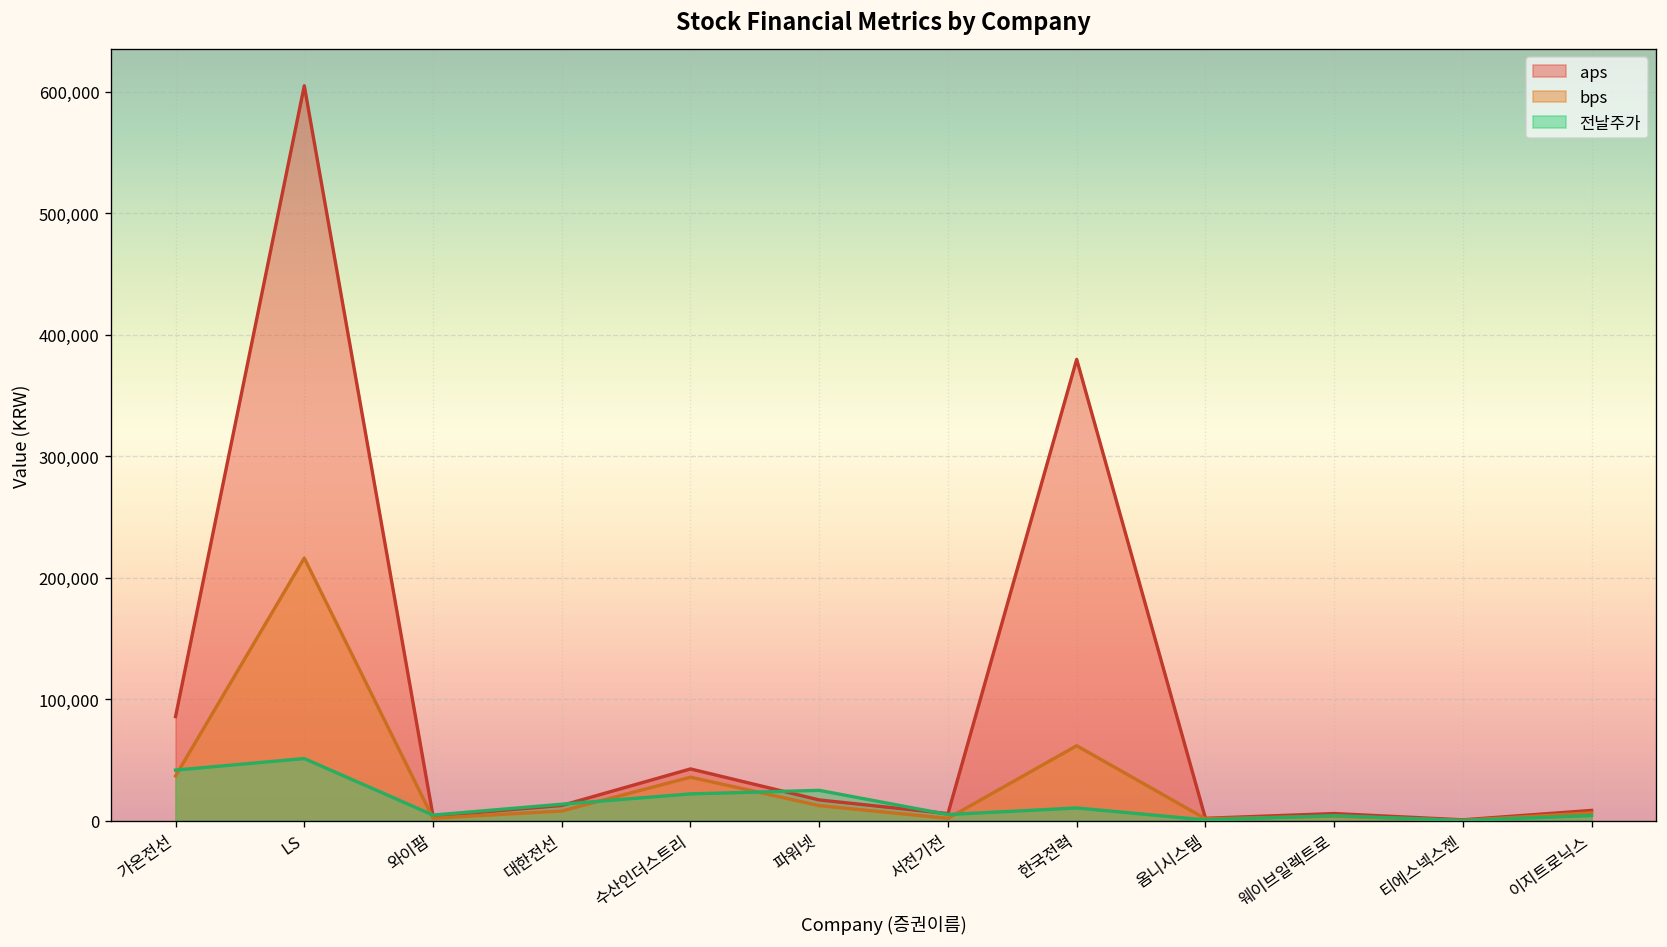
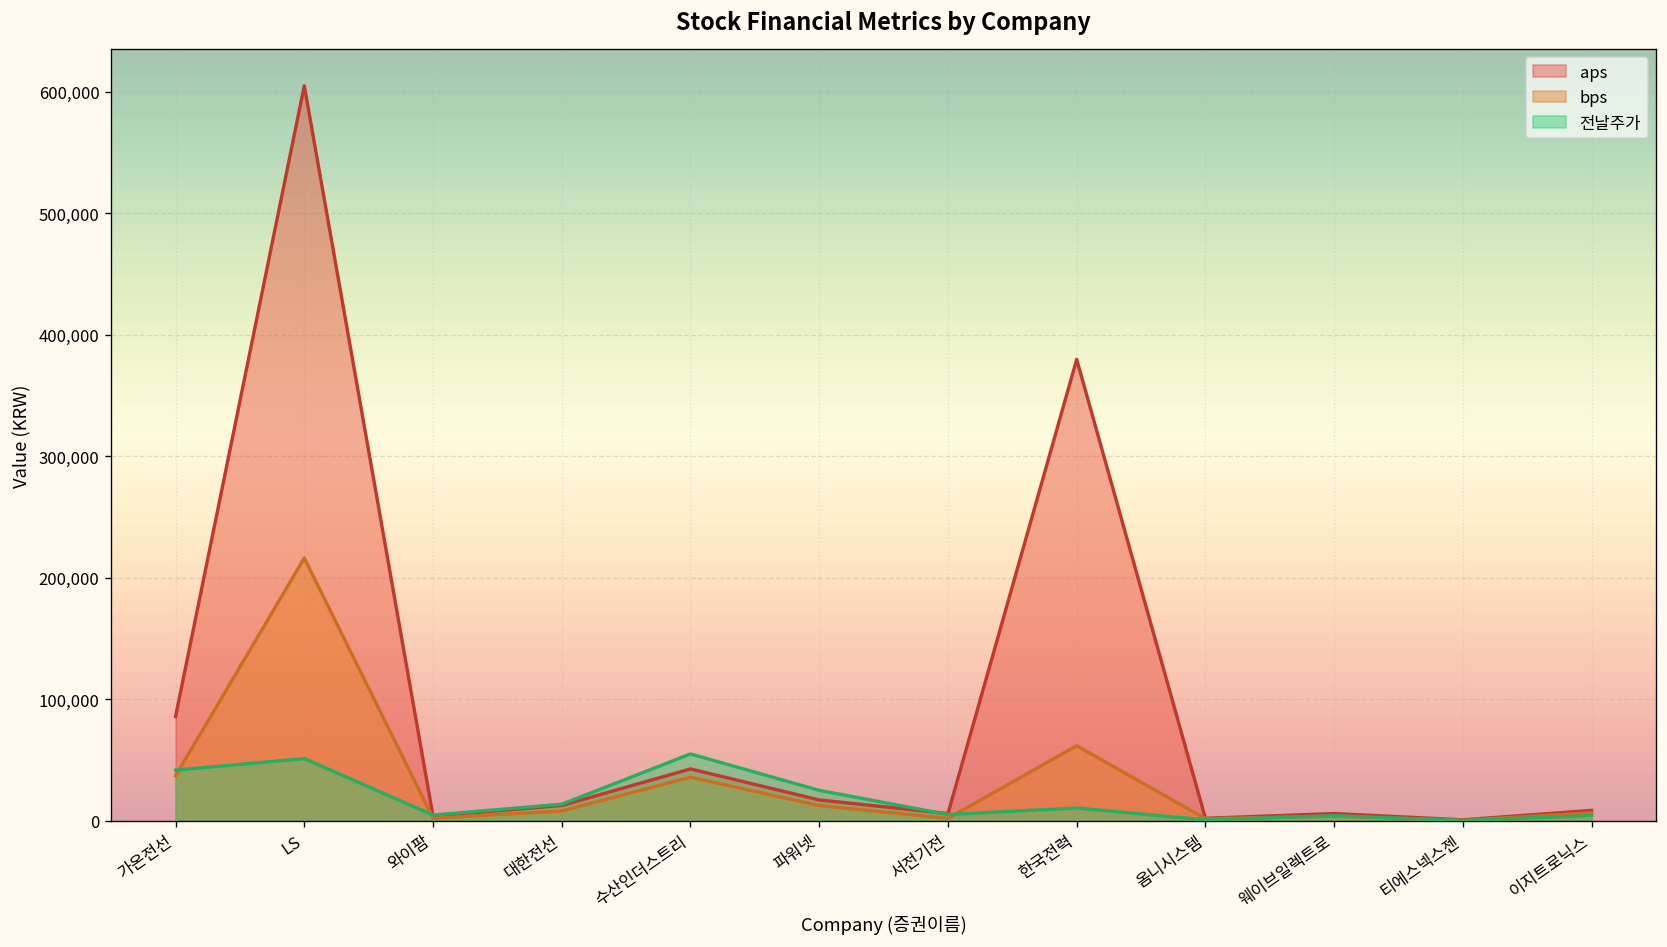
  {
    "전날주가": {
      "가온전선": "42,000",
      "LS": "51,000",
-     "수산인더스트리": "22,000",
+     "수산인더스트리": "55,000",
      "파워넷": "25,000",
      "한국전력": "11,000"
    }
  }
